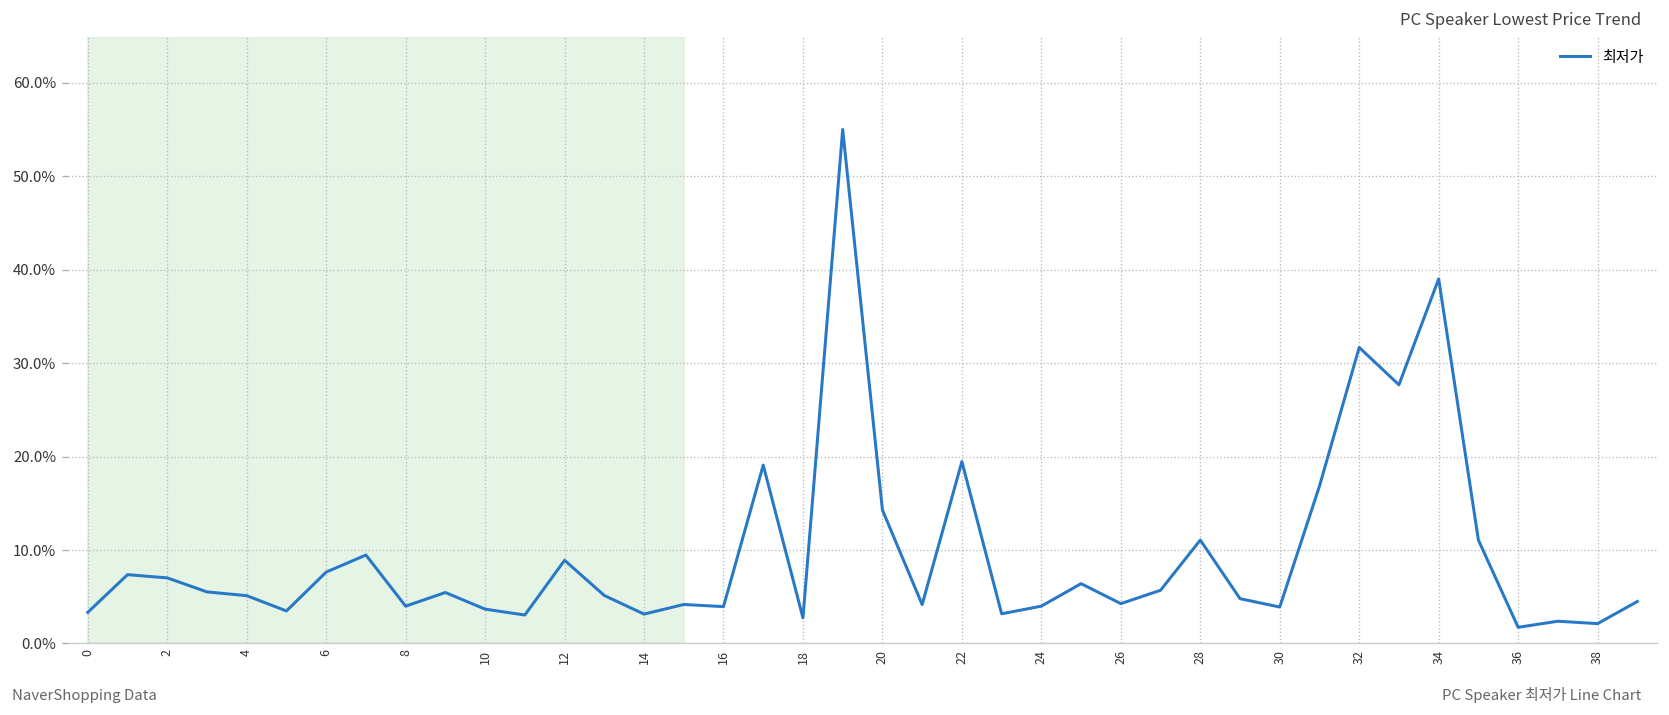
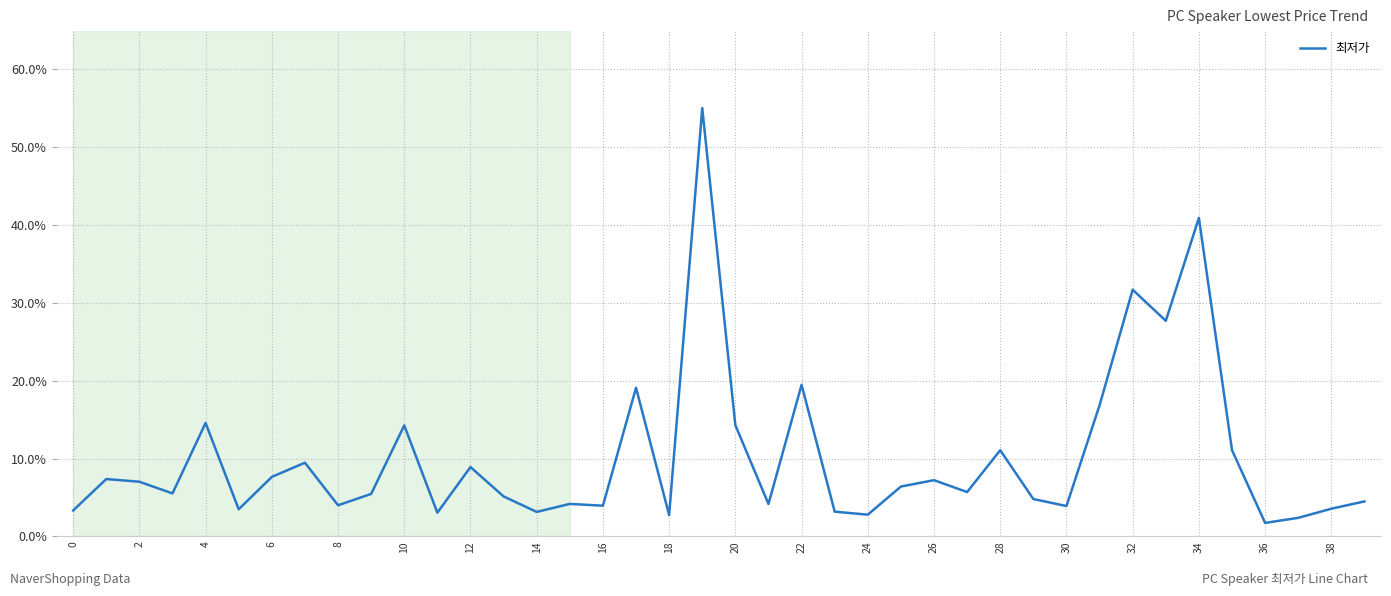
  {
    "0": "3%",
    "2": "7%",
-   "4": "5%",
+   "4": "15%",
    "6": "8%",
    "8": "4%",
-   "10": "4%",
+   "10": "14%",
    "12": "9%",
    "14": "3%",
    "16": "4%",
    "18": "3%",
    "20": "14%",
    "22": "19%",
-   "24": "4%",
-   "26": "4%",
+   "24": "3%",
+   "26": "7%",
    "28": "11%",
    "30": "4%",
    "32": "32%",
-   "34": "39%",
+   "34": "41%",
    "36": "2%",
-   "38": "2%"
+   "38": "4%"
  }
